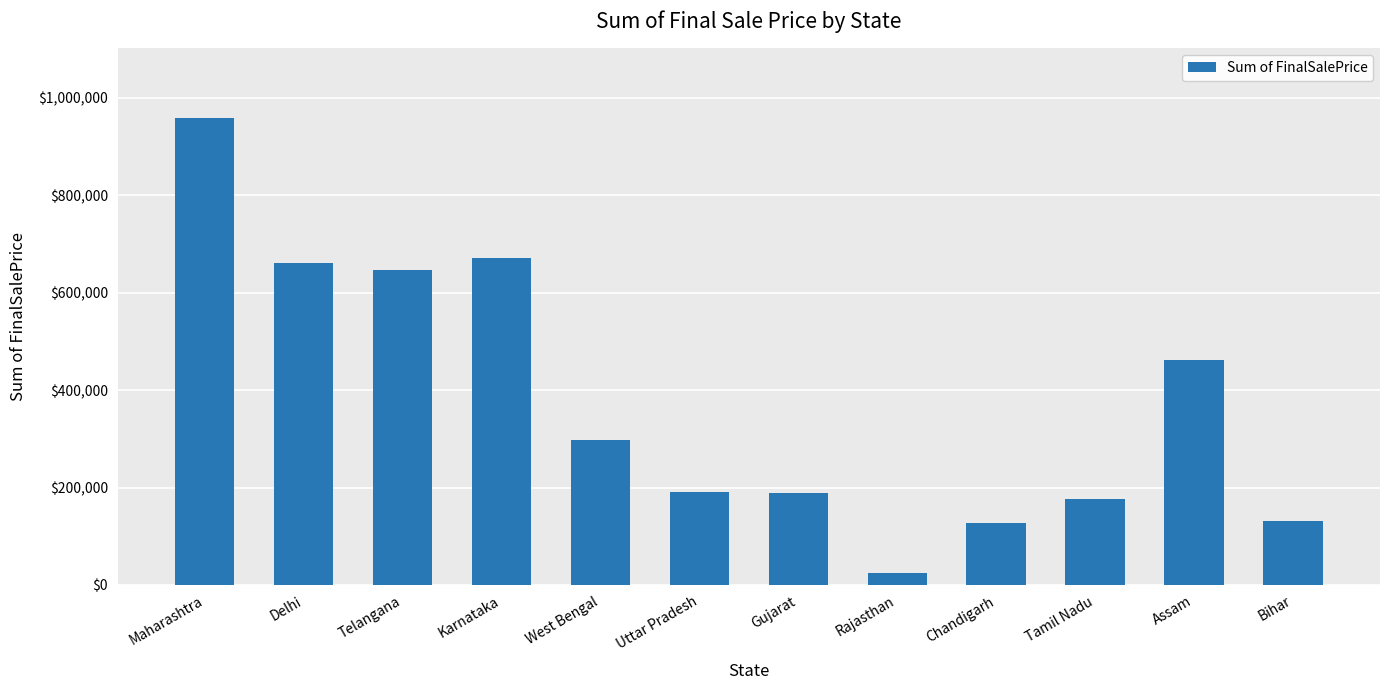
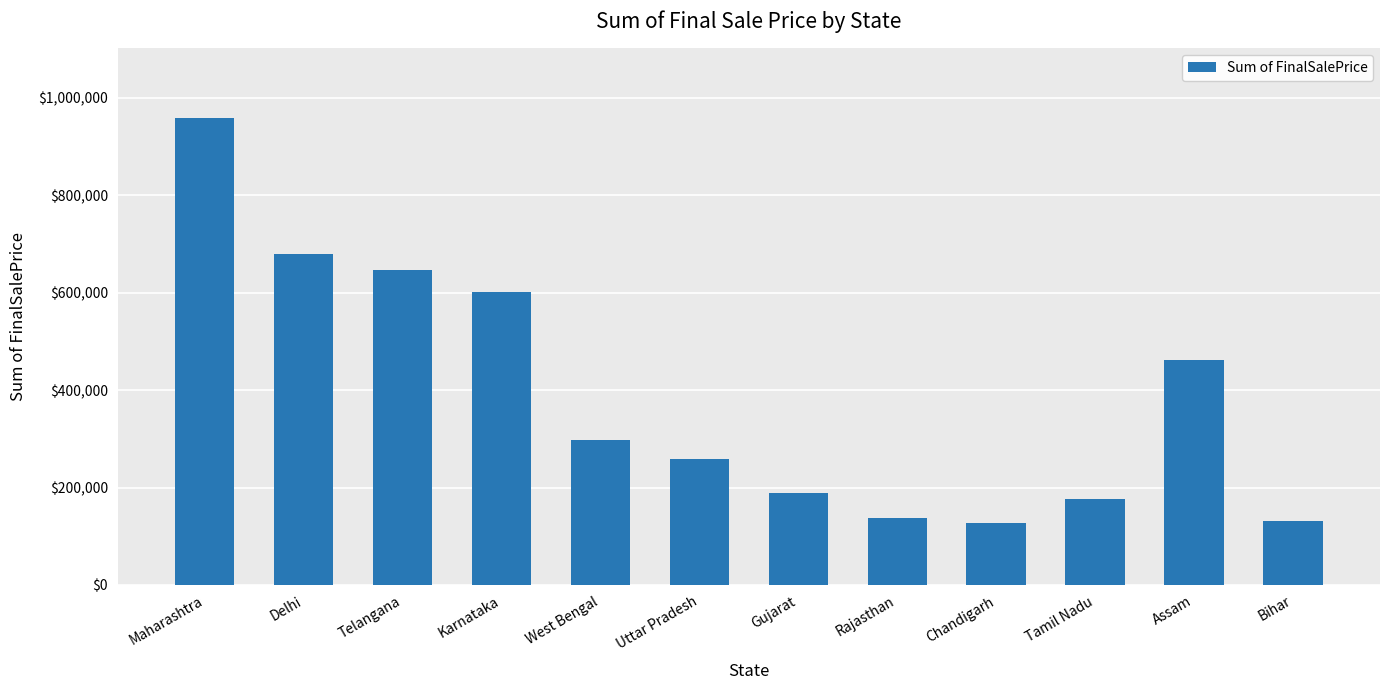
  {
    "Maharashtra": "$960,000",
-   "Delhi": "$660,000",
+   "Delhi": "$680,000",
    "Telangana": "$650,000",
-   "Karnataka": "$670,000",
+   "Karnataka": "$600,000",
    "West Bengal": "$300,000",
-   "Uttar Pradesh": "$190,000",
+   "Uttar Pradesh": "$260,000",
    "Gujarat": "$190,000",
-   "Rajasthan": "$20,000",
+   "Rajasthan": "$140,000",
    "Chandigarh": "$130,000",
    "Tamil Nadu": "$180,000",
    "Assam": "$460,000",
    "Bihar": "$130,000"
  }
